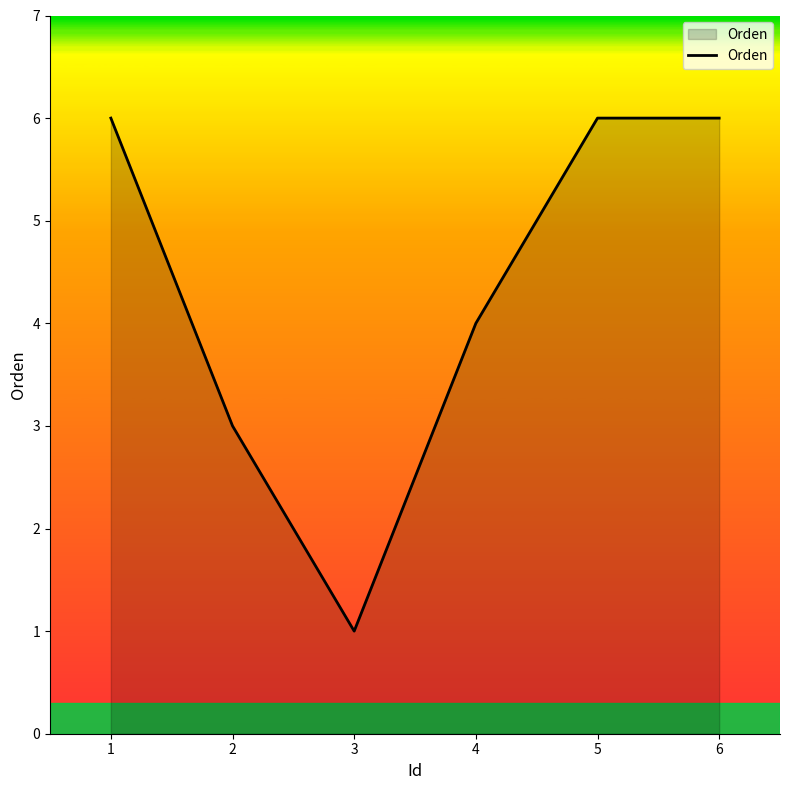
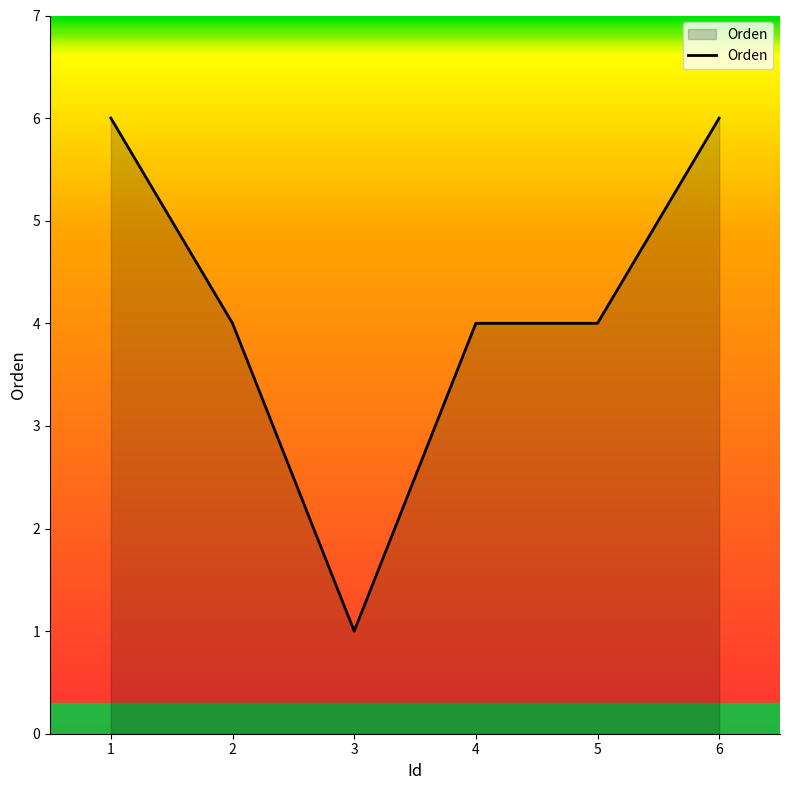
  {
    "1": 6,
-   "2": 3,
+   "2": 4,
    "3": 1,
    "4": 4,
-   "5": 6,
+   "5": 4,
    "6": 6
  }
